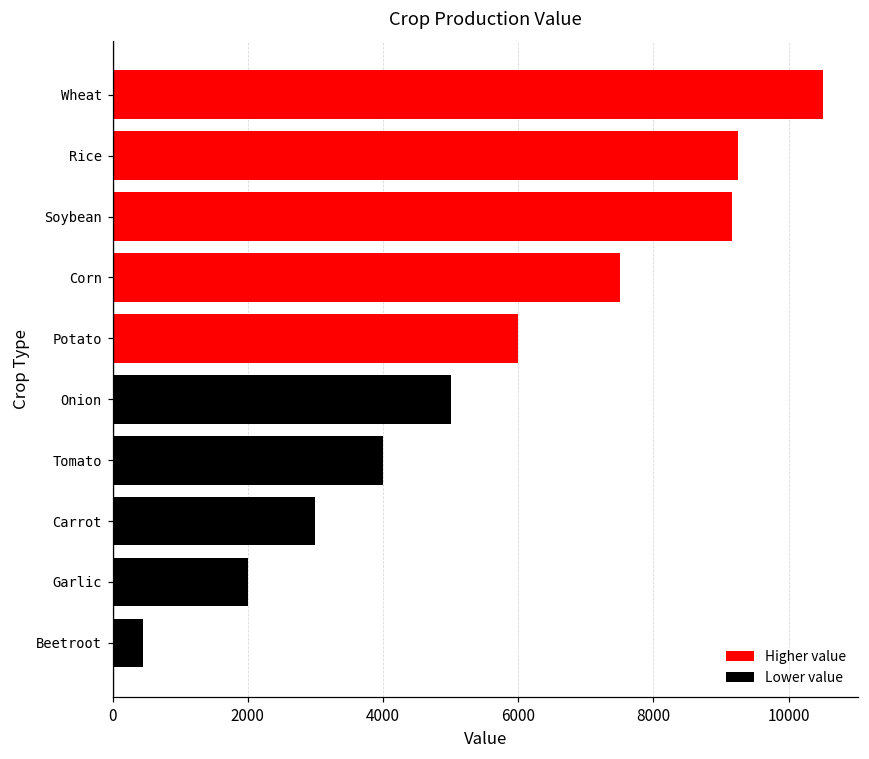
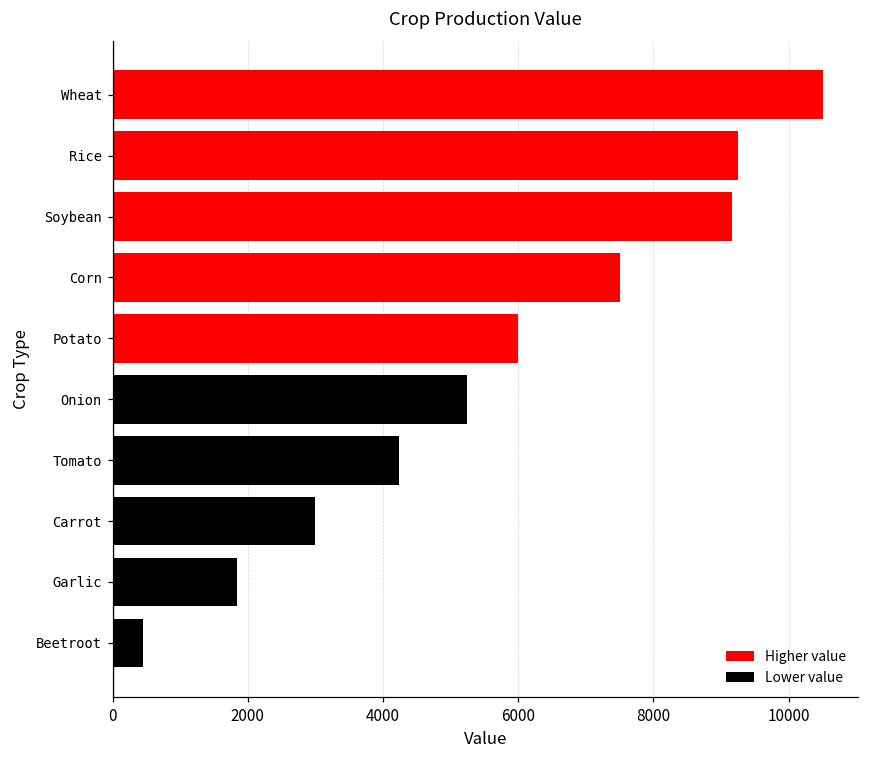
  {
    "Wheat": 10500,
    "Rice": 9300,
    "Soybean": 9200,
    "Corn": 7500,
    "Potato": 6000,
-   "Onion": 5000,
-   "Tomato": 4000,
+   "Onion": 5200,
+   "Tomato": 4200,
    "Carrot": 3000,
-   "Garlic": 2000,
+   "Garlic": 1800,
    "Beetroot": 400
  }
